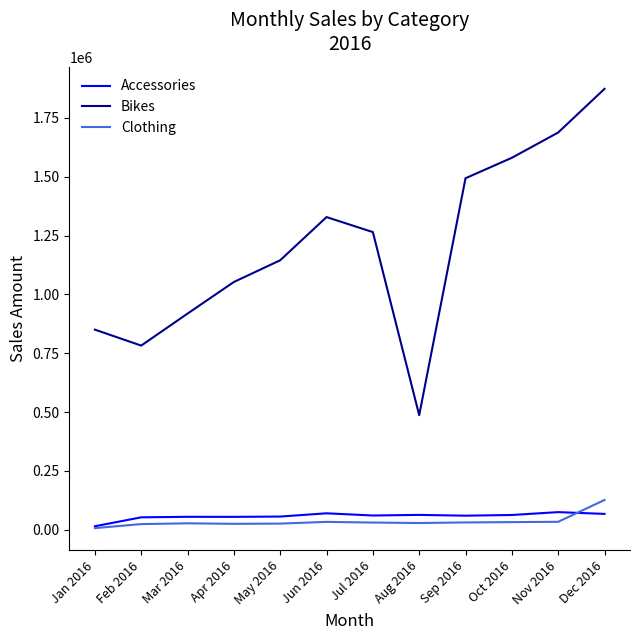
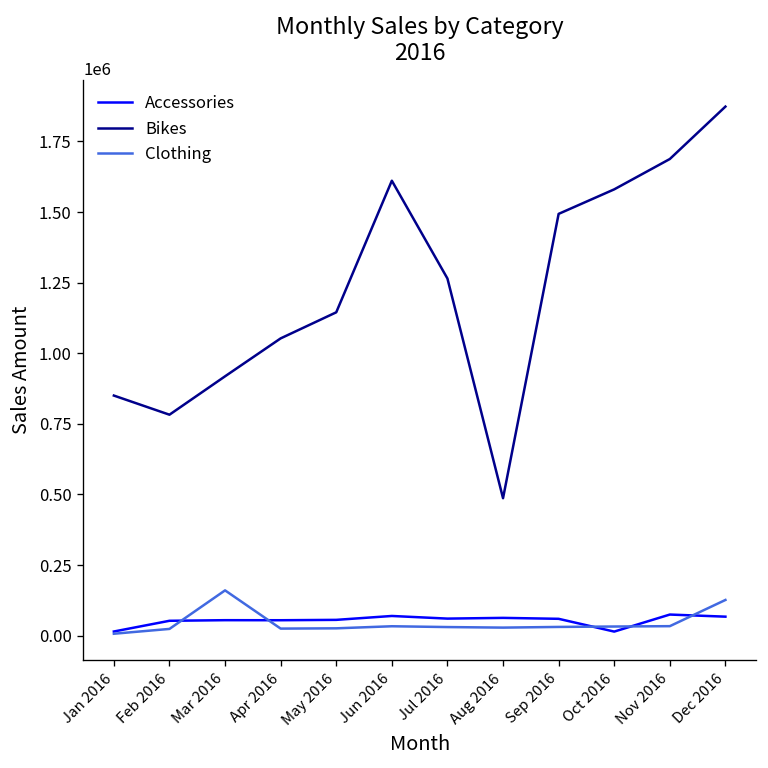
  {
    "Accessories": {
      "Feb 2016": 50000,
      "Mar 2016": 50000,
      "Apr 2016": 50000,
      "May 2016": 60000,
      "Jun 2016": 70000,
      "Jul 2016": 60000,
      "Aug 2016": 60000,
      "Sep 2016": 60000,
-     "Oct 2016": 60000,
+     "Oct 2016": 10000,
      "Nov 2016": 70000,
      "Dec 2016": 70000
    },
    "Bikes": {
      "Jan 2016": 850000,
      "Feb 2016": 780000,
      "Mar 2016": 920000,
      "Apr 2016": 1050000,
      "May 2016": 1140000,
-     "Jun 2016": 1330000,
+     "Jun 2016": 1610000,
      "Jul 2016": 1260000,
      "Aug 2016": 490000,
      "Sep 2016": 1490000,
      "Oct 2016": 1580000,
      "Nov 2016": 1690000,
      "Dec 2016": 1870000
    },
    "Clothing": {
      "Feb 2016": 20000,
-     "Mar 2016": 30000,
+     "Mar 2016": 160000,
      "Apr 2016": 20000,
      "May 2016": 30000,
      "Jun 2016": 30000,
      "Jul 2016": 30000,
      "Aug 2016": 30000,
      "Sep 2016": 30000,
      "Oct 2016": 30000,
      "Nov 2016": 30000,
      "Dec 2016": 130000
    }
  }
